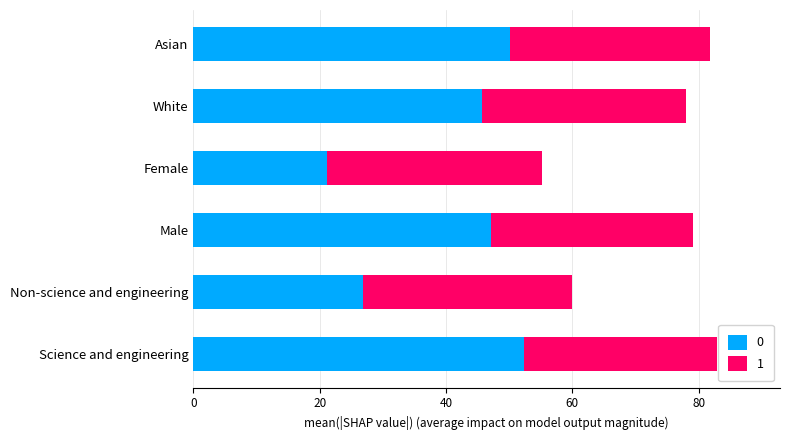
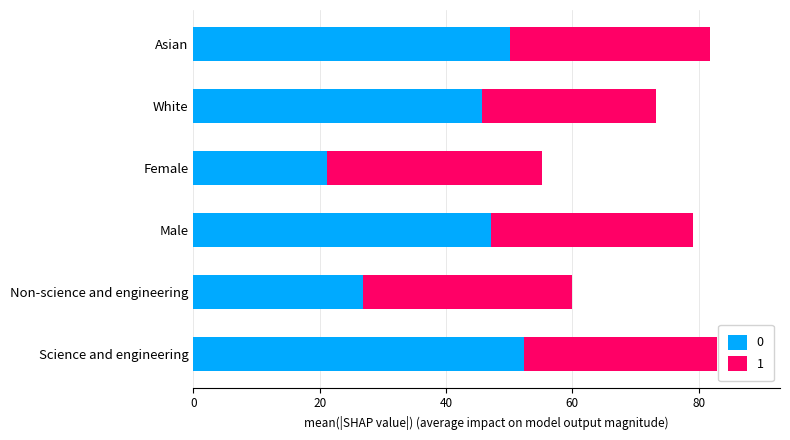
  {
    "0": {
      "Asian": 50,
      "White": 46,
      "Female": 21,
      "Male": 47,
      "Non-science and engineering": 27,
      "Science and engineering": 52
    },
    "1": {
      "Asian": 32,
-     "White": 32,
+     "White": 28,
      "Female": 34,
      "Male": 32,
      "Non-science and engineering": 33,
      "Science and engineering": 31
    }
  }
